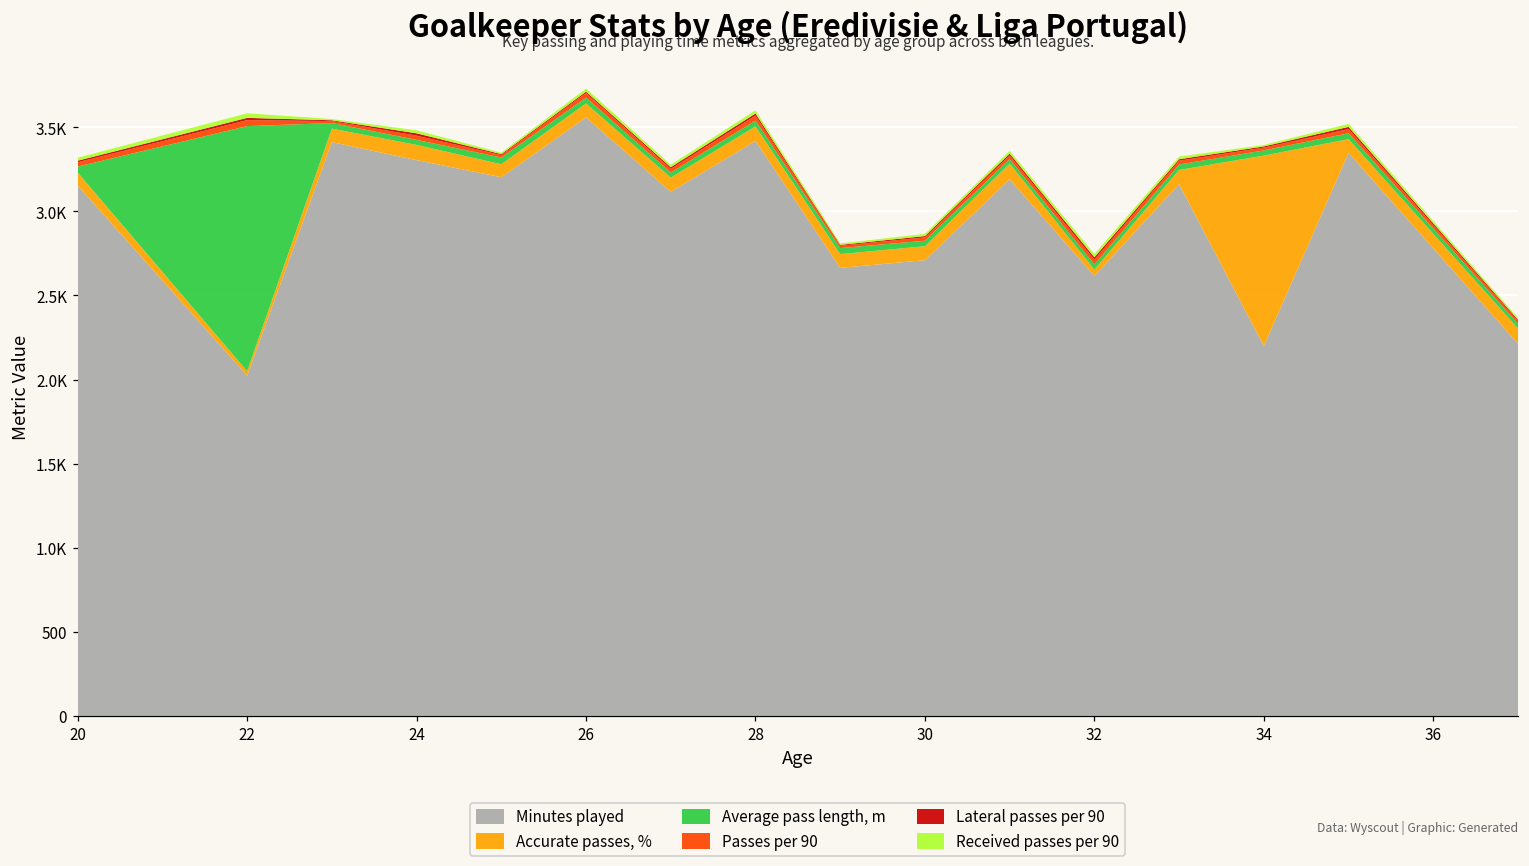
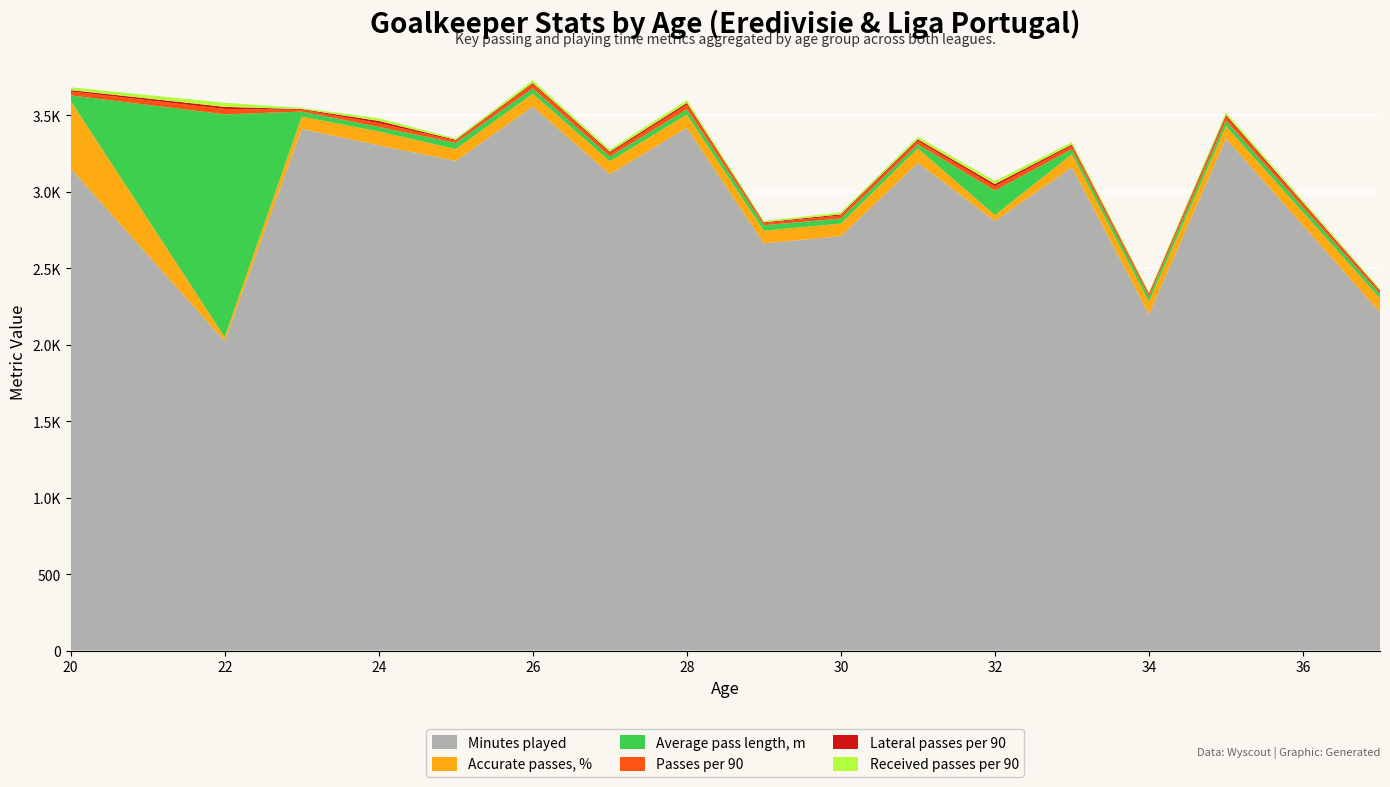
  {
    "Minutes played": {
      "20": 3150,
      "22": 2020,
      "24": 3310,
      "26": 3560,
      "28": 3420,
      "30": 2710,
-     "32": 2620,
+     "32": 2810,
      "34": 2200
    },
    "Accurate passes, %": {
-     "20": 80,
+     "20": 440,
      "22": 30,
      "24": 90,
      "26": 80,
      "28": 90,
      "30": 80,
      "32": 40,
-     "34": 1130
+     "34": 80
    },
    "Average pass length, m": {
      "20": 40,
      "22": 1460,
      "24": 30,
      "26": 30,
      "28": 30,
      "30": 30,
-     "32": 30
+     "32": 160
    },
    "Received passes per 90": {
      "20": 20,
      "22": 30,
      "24": 20,
      "26": 20,
      "28": 20,
      "32": 20
    }
  }
